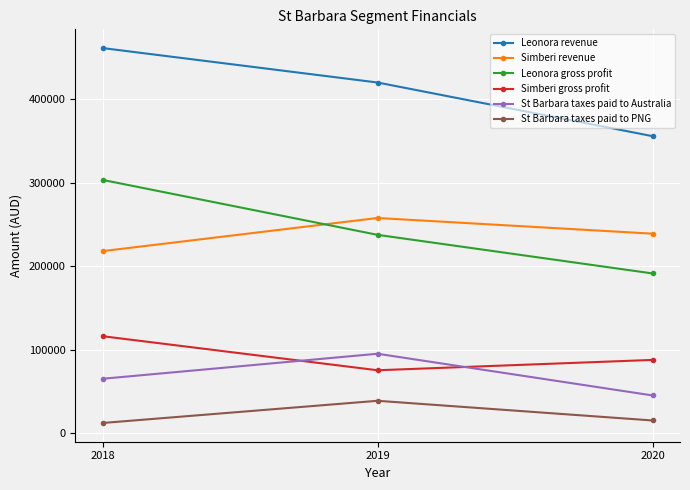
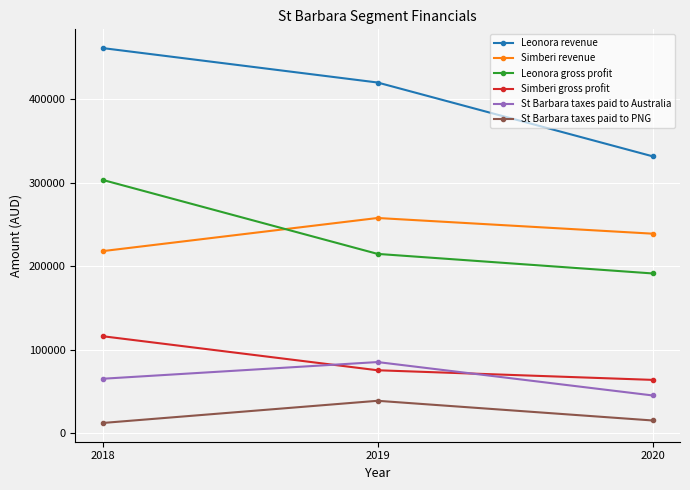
  {
    "Leonora revenue": {
      "2018": 460000,
      "2019": 420000,
-     "2020": 360000
+     "2020": 330000
    },
    "Simberi revenue": {
      "2018": 220000,
      "2019": 260000,
      "2020": 240000
    },
    "Leonora gross profit": {
      "2018": 300000,
-     "2019": 240000,
+     "2019": 210000,
      "2020": 190000
    },
    "Simberi gross profit": {
      "2018": 120000,
      "2019": 80000,
-     "2020": 90000
+     "2020": 60000
    },
    "St Barbara taxes paid to Australia": {
      "2018": 70000,
-     "2019": 95000,
+     "2019": 85000,
      "2020": 50000
    },
    "St Barbara taxes paid to PNG": {
      "2018": 10000,
      "2019": 40000,
      "2020": 20000
    }
  }
